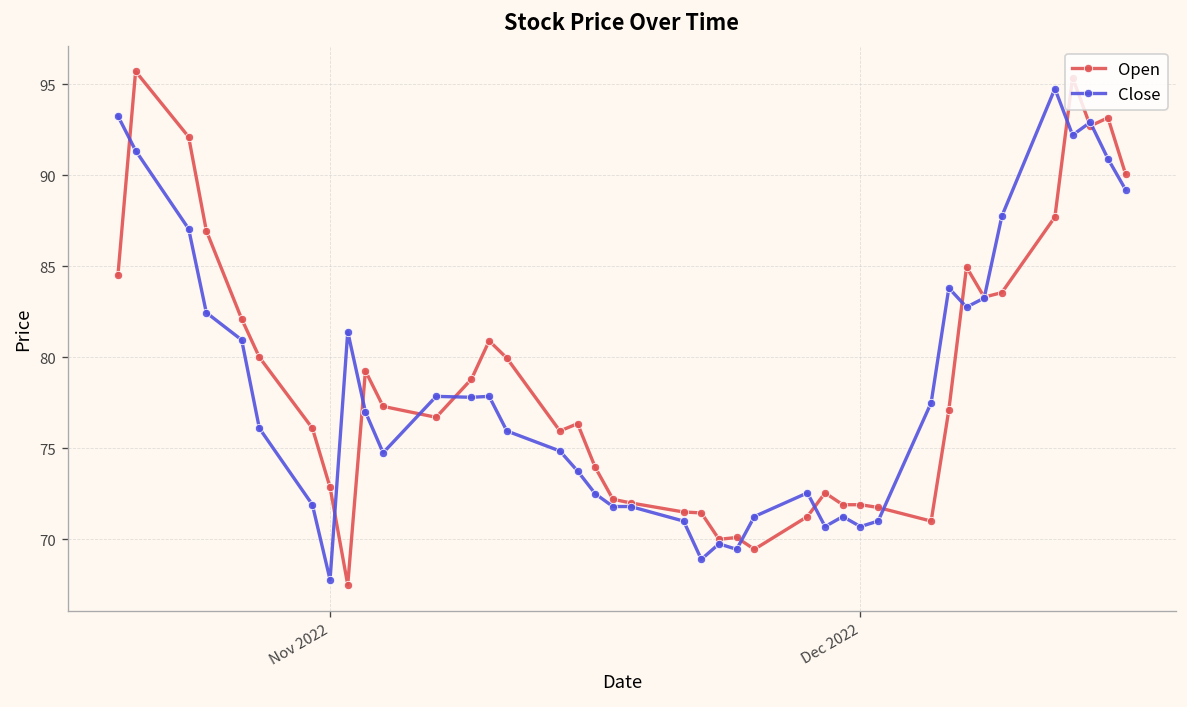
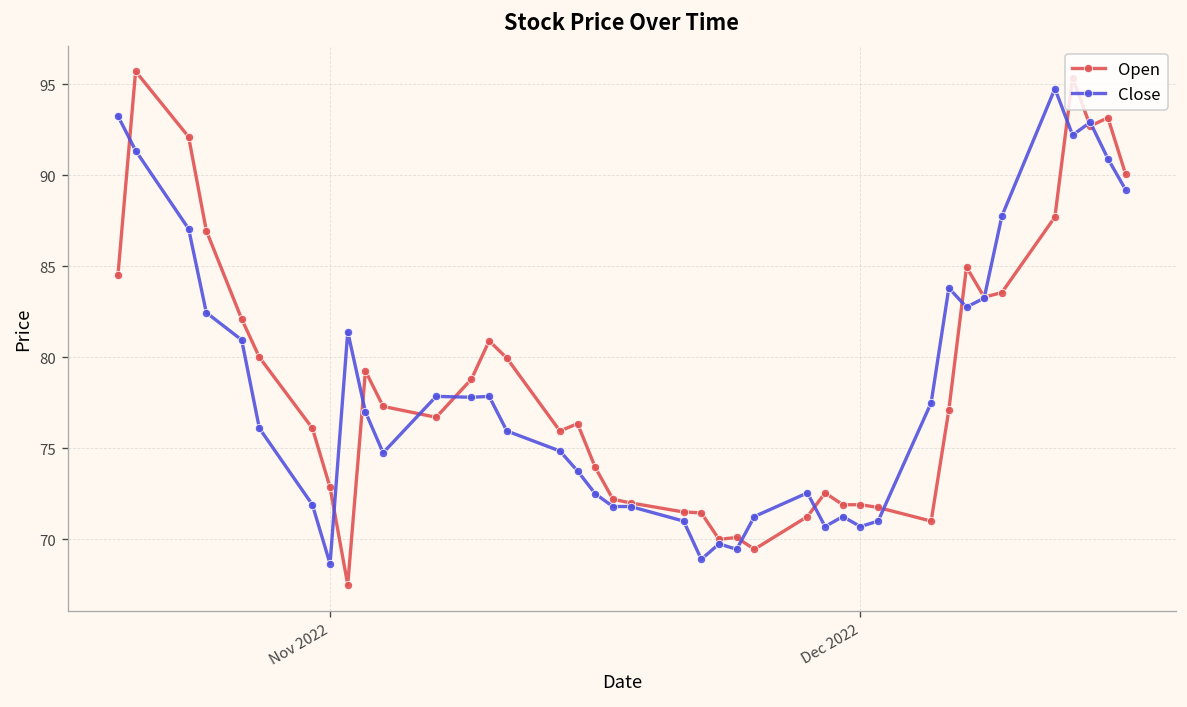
  {
    "Open": {
      "Nov 2022": 72.9,
      "Dec 2022": 71.9
    },
    "Close": {
-     "Nov 2022": 67.8,
+     "Nov 2022": 68.7,
      "Dec 2022": 70.7
    }
  }
